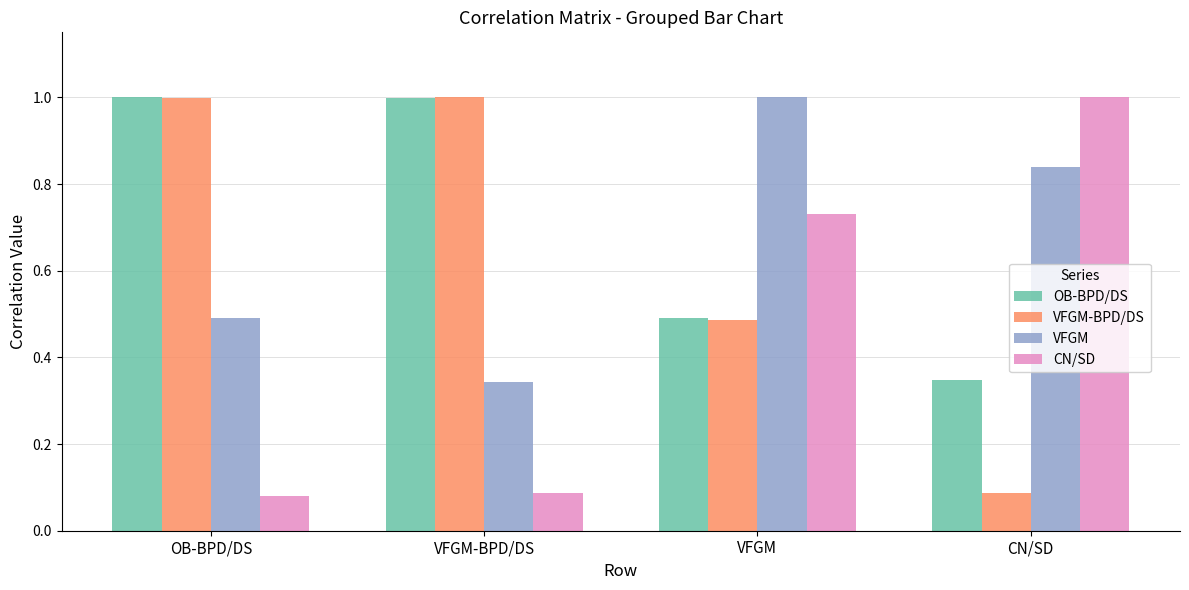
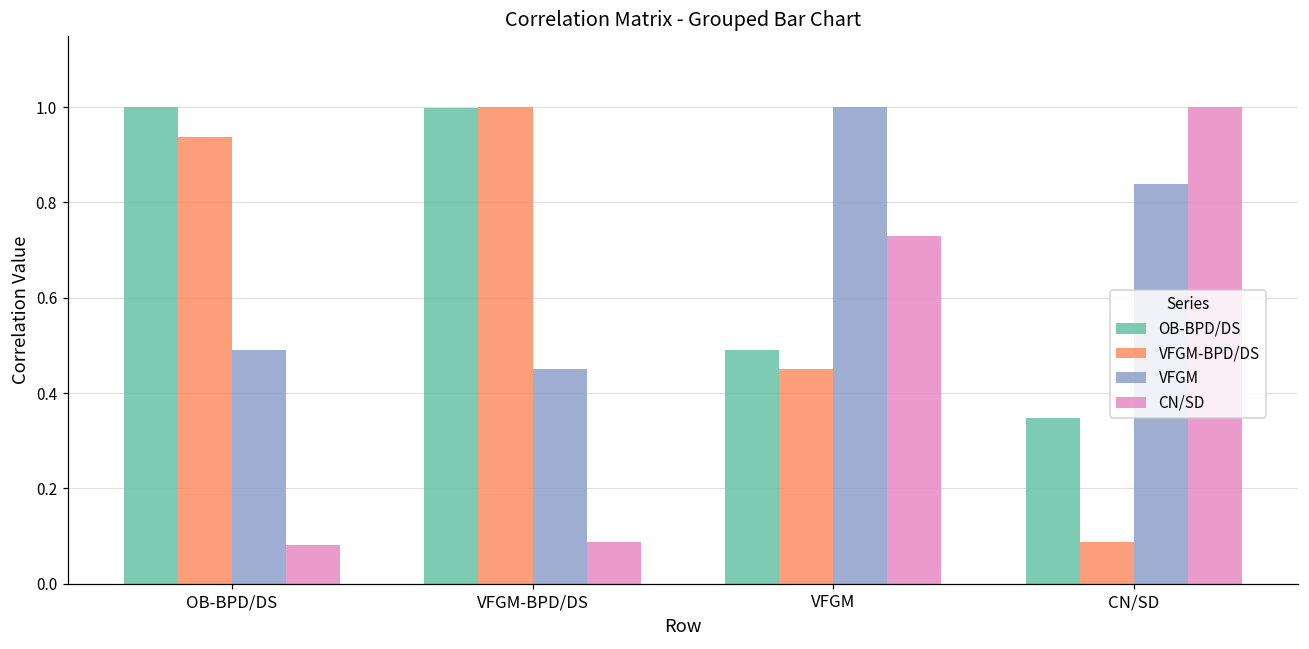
  {
    "OB-BPD/DS": {
      "OB-BPD/DS": 1.00,
      "VFGM-BPD/DS": 1.00,
      "VFGM": 0.49,
      "CN/SD": 0.35
    },
    "VFGM-BPD/DS": {
-     "OB-BPD/DS": 1.00,
+     "OB-BPD/DS": 0.94,
      "VFGM-BPD/DS": 1.00,
-     "VFGM": 0.49,
+     "VFGM": 0.45,
      "CN/SD": 0.09
    },
    "VFGM": {
      "OB-BPD/DS": 0.49,
-     "VFGM-BPD/DS": 0.34,
+     "VFGM-BPD/DS": 0.45,
      "VFGM": 1.00,
      "CN/SD": 0.84
    },
    "CN/SD": {
      "OB-BPD/DS": 0.08,
      "VFGM-BPD/DS": 0.09,
      "VFGM": 0.73,
      "CN/SD": 1.00
    }
  }
